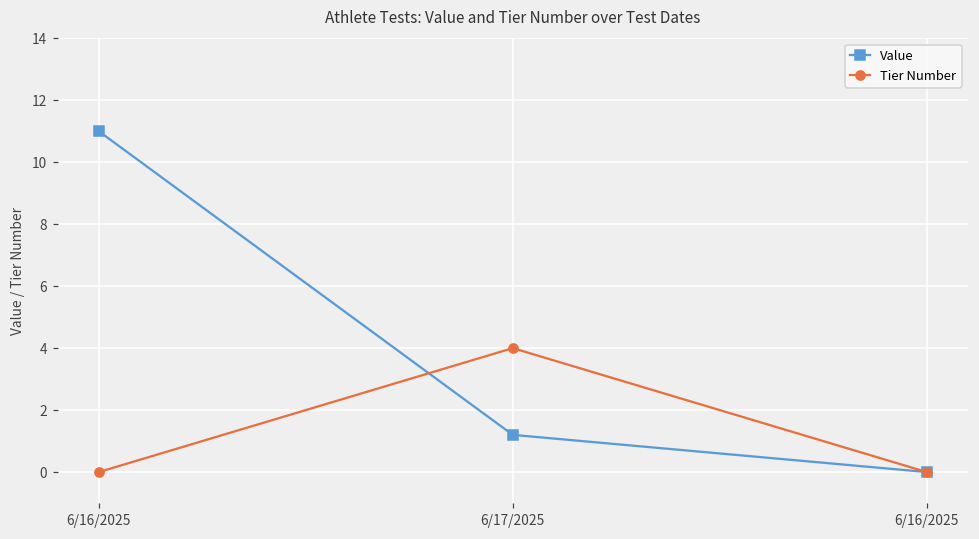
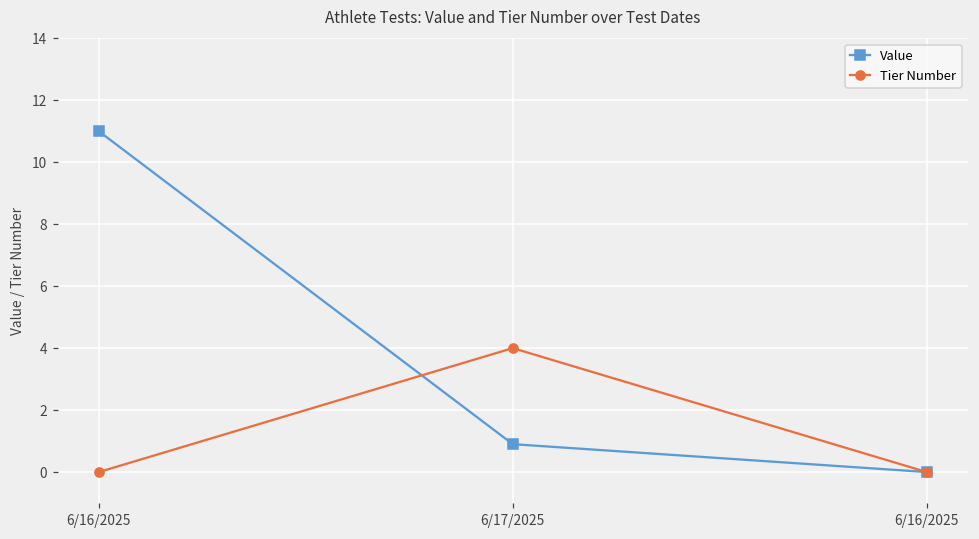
  {
    "Value": {
-     "6/17/2025": 1.2
+     "6/17/2025": 0.9
    },
    "Tier Number": {
      "6/17/2025": 4.0
    }
  }
